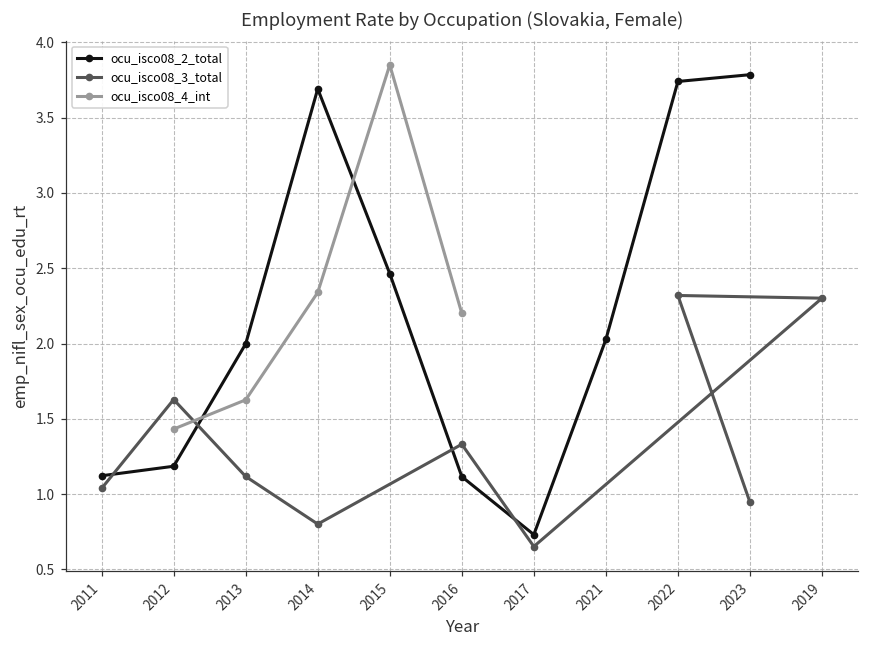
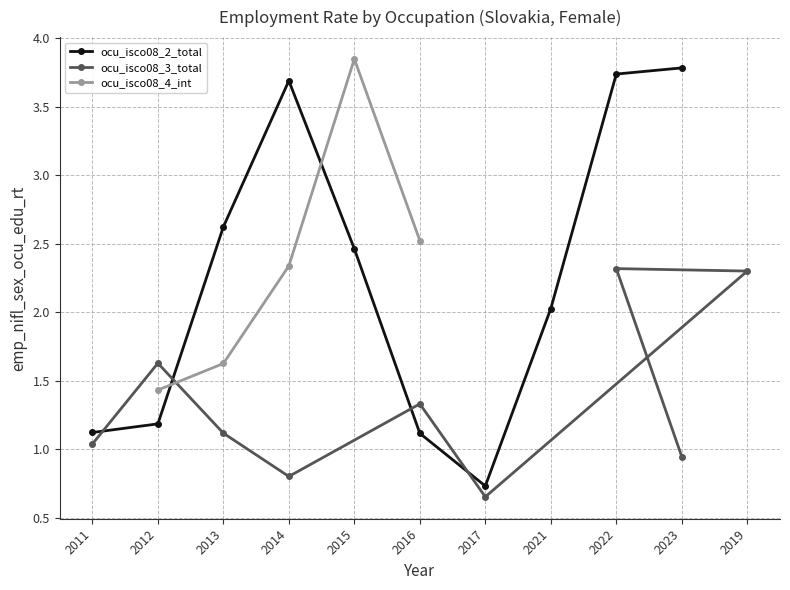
  {
    "ocu_isco08_2_total": {
      "2011": 1.12,
      "2012": 1.19,
-     "2013": 2.00,
+     "2013": 2.62,
      "2014": 3.69,
      "2015": 2.46,
      "2016": 1.12,
      "2017": 0.73,
      "2021": 2.03,
      "2022": 3.74,
      "2023": 3.79
    },
    "ocu_isco08_4_int": {
      "2012": 1.43,
      "2013": 1.63,
      "2014": 2.34,
      "2015": 3.85,
-     "2016": 2.20
+     "2016": 2.52
    }
  }
